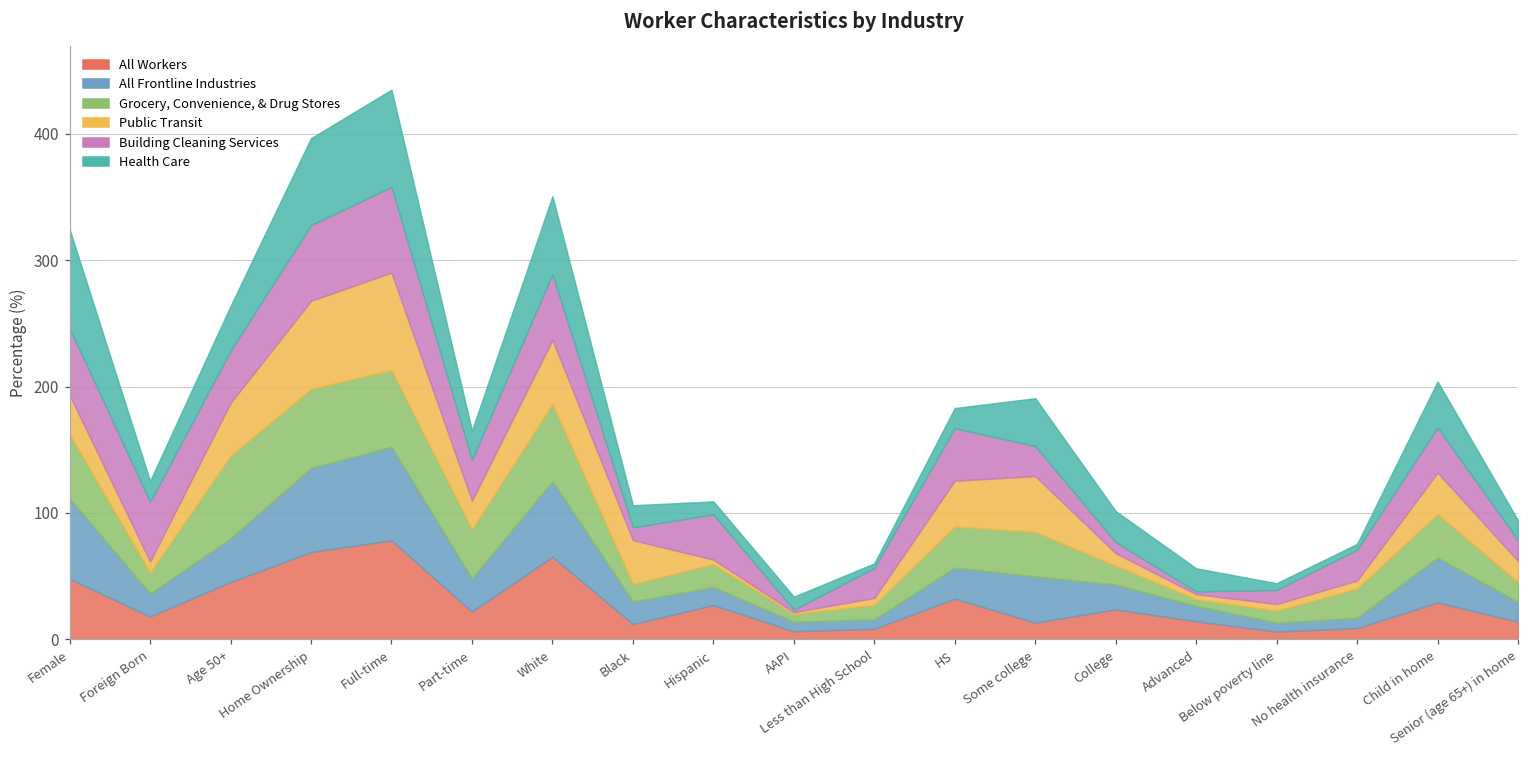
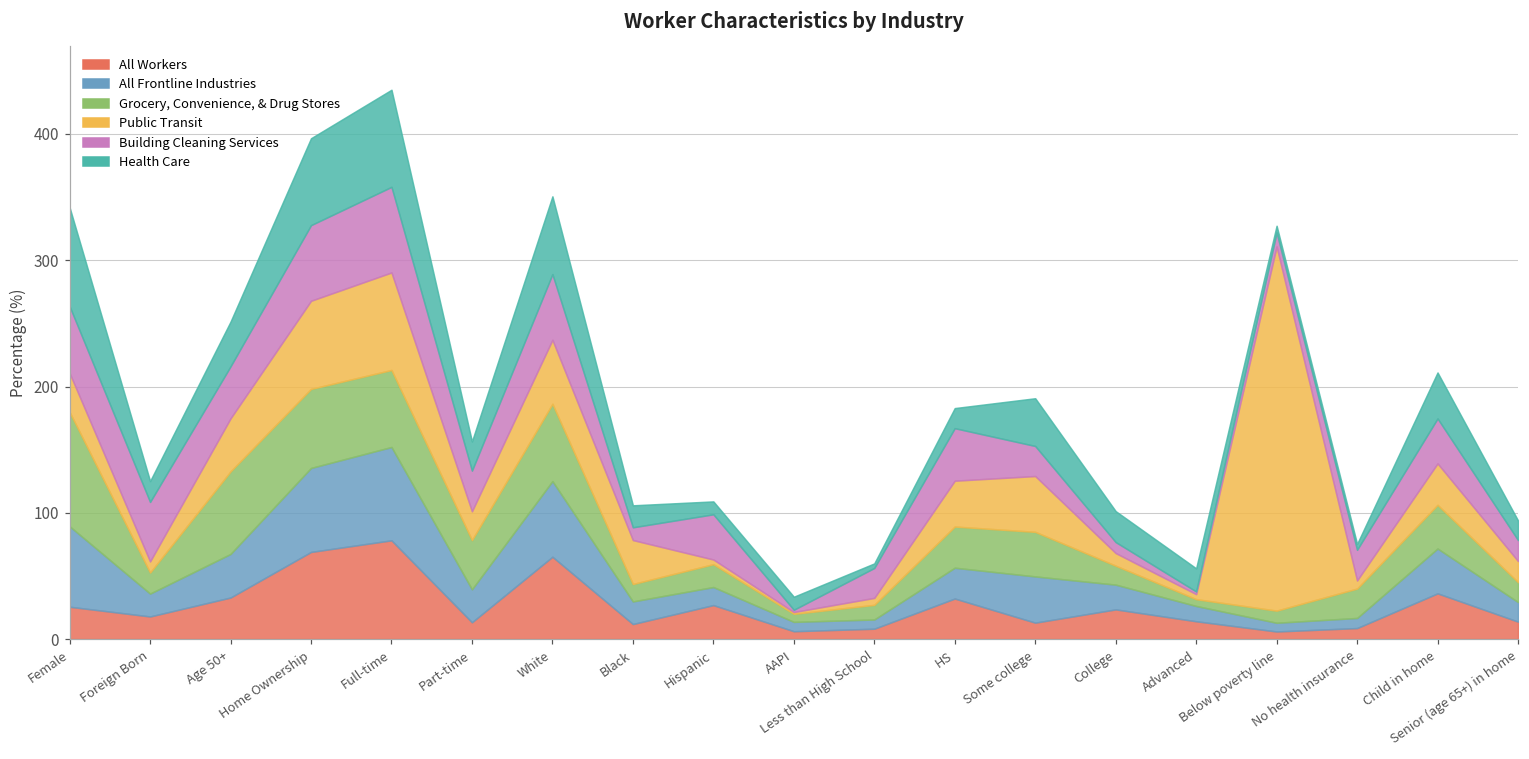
  {
    "All Workers": {
-     "Female": 48,
+     "Female": 26,
      "Foreign Born": 18,
-     "Age 50+": 45,
+     "Age 50+": 33,
      "Home Ownership": 69,
      "Full-time": 78,
-     "Part-time": 22,
+     "Part-time": 13,
      "White": 65,
      "Black": 12,
      "Hispanic": 27,
      "AAPI": 6,
      "Less than High School": 8,
      "HS": 32,
      "Some college": 13,
      "College": 24,
      "Advanced": 14,
      "Below poverty line": 6,
      "No health insurance": 9,
-     "Child in home": 29,
+     "Child in home": 36,
      "Senior (age 65+) in home": 14
    },
    "Grocery, Convenience, & Drug Stores": {
-     "Female": 51,
+     "Female": 91,
      "Foreign Born": 17,
      "Age 50+": 65,
      "Home Ownership": 63,
      "Full-time": 61,
      "Part-time": 39,
      "White": 61,
      "Black": 14,
      "Hispanic": 18,
      "Less than High School": 12,
      "HS": 33,
      "Some college": 35,
      "College": 15,
      "Advanced": 5,
      "Below poverty line": 10,
      "No health insurance": 23,
      "Child in home": 35,
      "Senior (age 65+) in home": 16
    },
    "Public Transit": {
      "Female": 31,
      "Foreign Born": 9,
      "Age 50+": 42,
      "Home Ownership": 70,
      "Full-time": 77,
      "Part-time": 23,
      "White": 51,
      "Black": 35,
      "Hispanic": 4,
      "Less than High School": 6,
      "HS": 36,
      "Some college": 44,
      "College": 10,
-     "Below poverty line": 5,
+     "Below poverty line": 288,
      "No health insurance": 6,
      "Child in home": 33,
      "Senior (age 65+) in home": 17
    },
    "Building Cleaning Services": {
      "Female": 53,
      "Foreign Born": 47,
      "Age 50+": 41,
      "Home Ownership": 60,
      "Full-time": 68,
      "Part-time": 32,
      "White": 52,
      "Black": 10,
      "Hispanic": 36,
      "Less than High School": 24,
      "HS": 42,
      "Some college": 24,
      "College": 9,
      "Below poverty line": 11,
      "No health insurance": 24,
      "Child in home": 36,
      "Senior (age 65+) in home": 17
    }
  }
